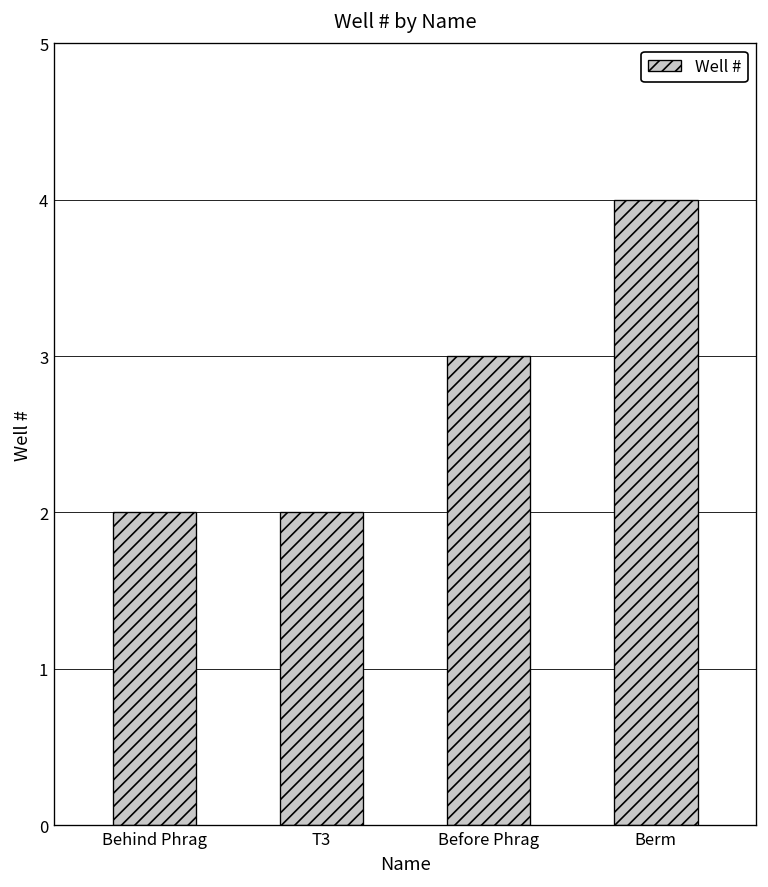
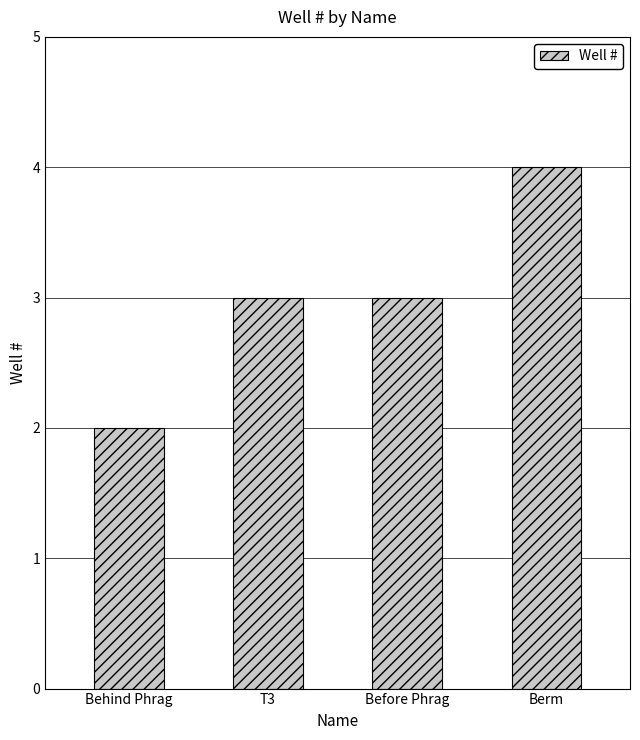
  {
    "Behind Phrag": 2,
-   "T3": 2,
+   "T3": 3,
    "Before Phrag": 3,
    "Berm": 4
  }
